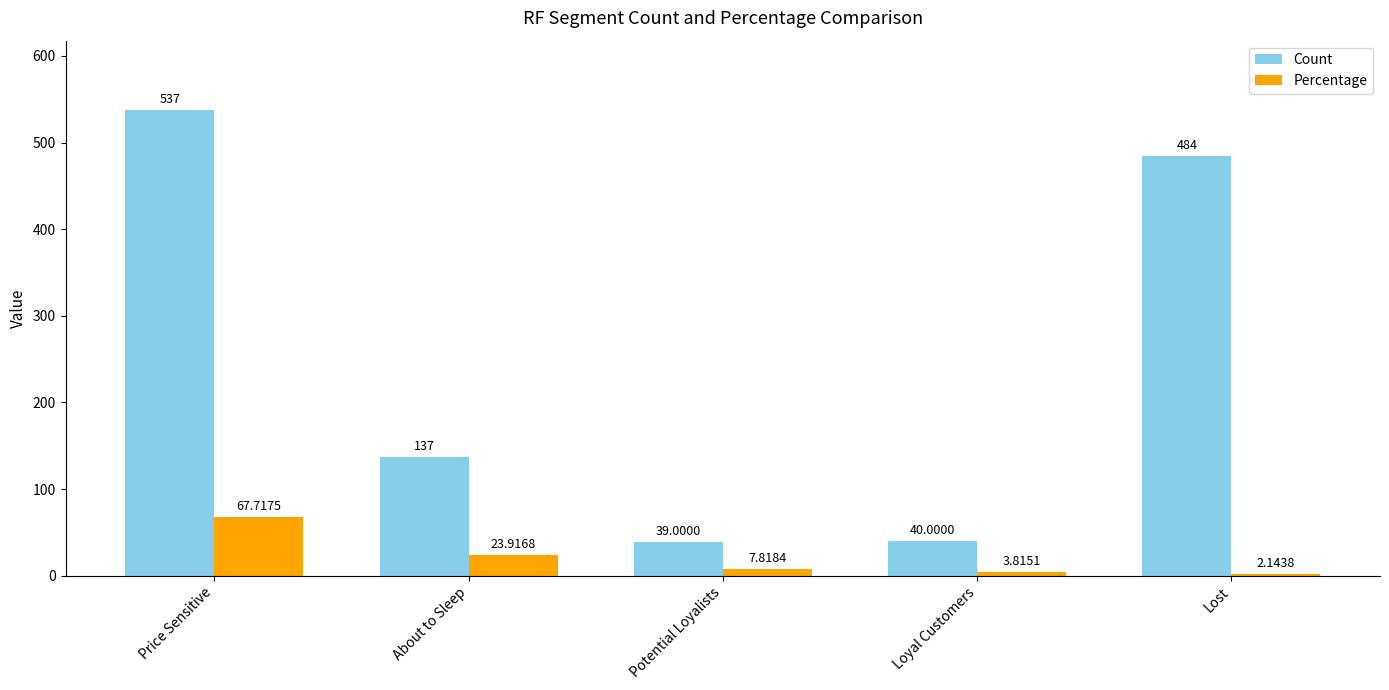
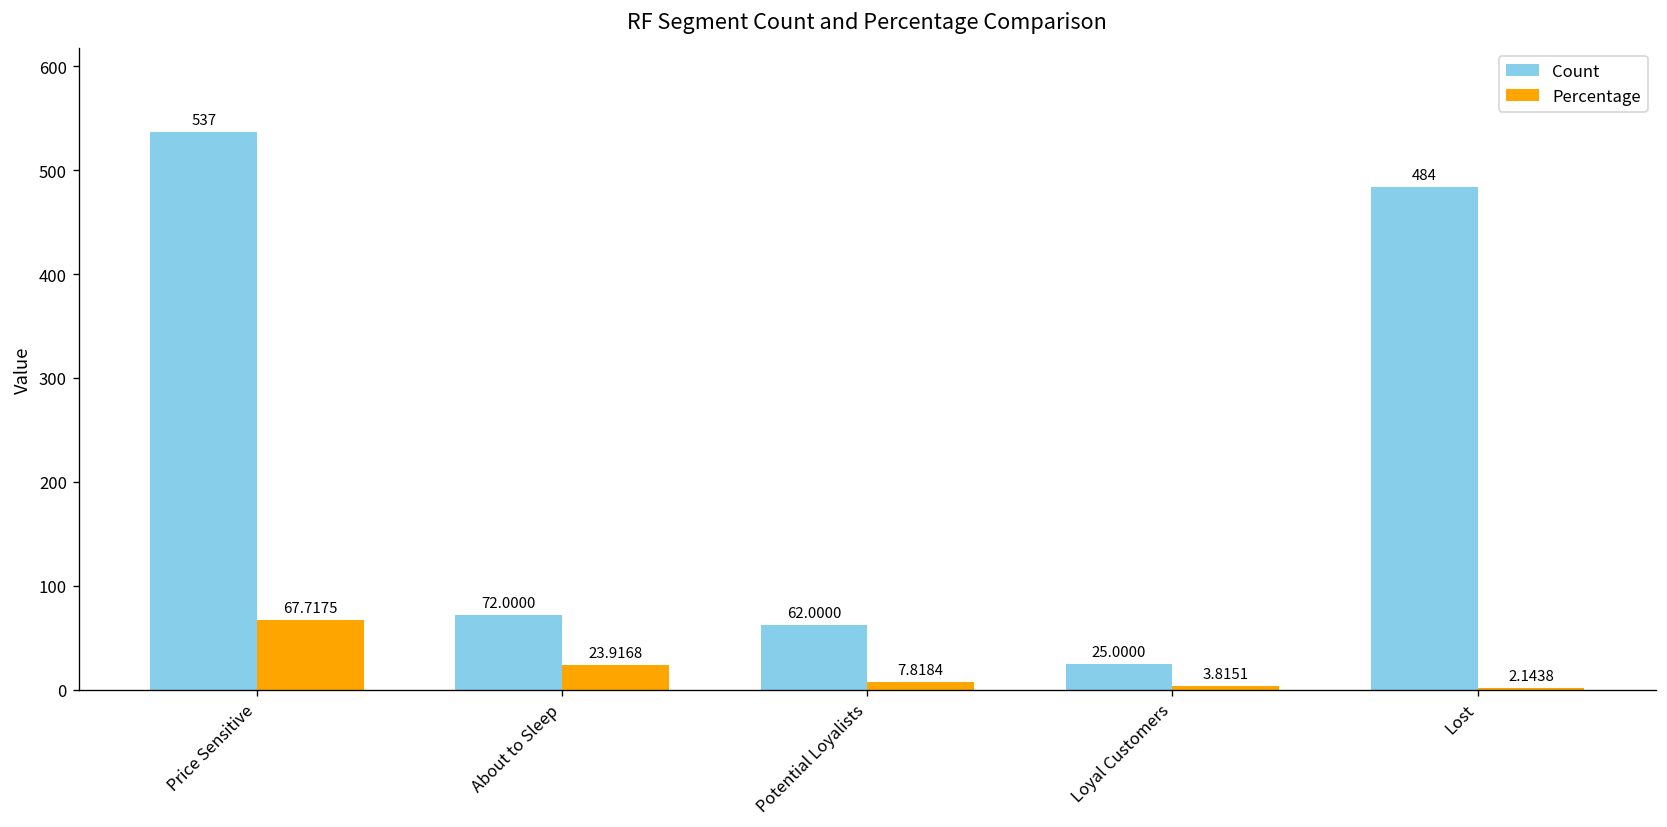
  {
    "Count": {
      "Price Sensitive": 537,
-     "About to Sleep": 137,
-     "Potential Loyalists": 39.0000,
-     "Loyal Customers": 40.0000,
+     "About to Sleep": 72.0000,
+     "Potential Loyalists": 62.0000,
+     "Loyal Customers": 25.0000,
      "Lost": 484
    },
    "Percentage": {
      "Price Sensitive": 67.7175,
      "About to Sleep": 23.9168,
      "Potential Loyalists": 7.8184,
      "Loyal Customers": 3.8151,
      "Lost": 2.1438
    }
  }
